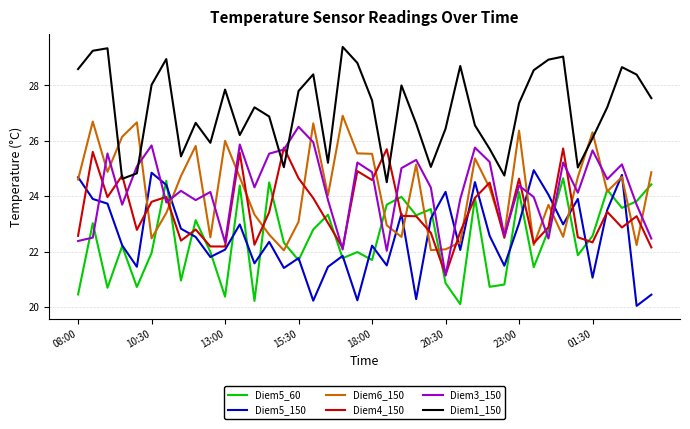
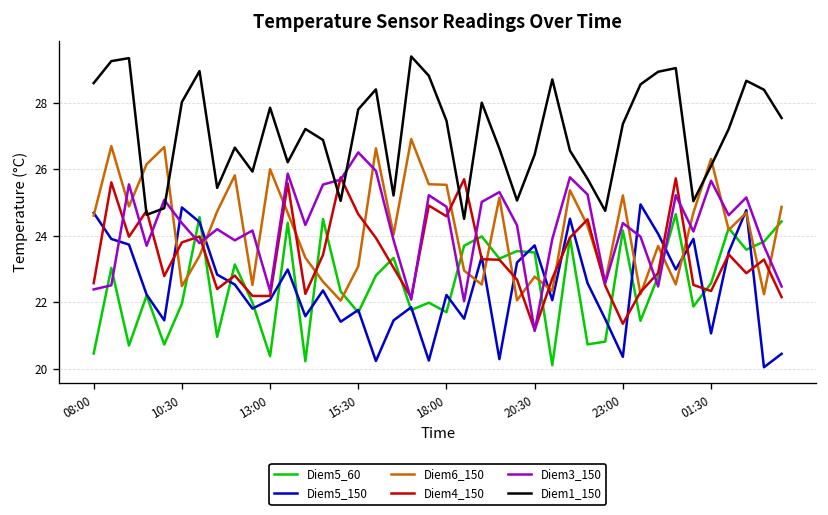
  {
    "Diem5_60": {
      "08:00": 20.5,
      "10:30": 22.0,
      "13:00": 20.4,
      "18:00": 21.7,
-     "20:30": 20.9,
+     "20:30": 23.5,
      "23:00": 24.2,
      "01:30": 22.6
    },
    "Diem5_150": {
      "10:30": 24.9,
      "13:00": 22.1,
      "18:00": 22.2,
-     "20:30": 24.2,
-     "23:00": 23.0,
+     "20:30": 23.7,
+     "23:00": 20.4,
      "01:30": 21.1
    },
    "Diem6_150": {
      "10:30": 22.5,
      "13:00": 26.0,
      "15:30": 23.1,
      "18:00": 25.5,
-     "20:30": 22.1,
-     "23:00": 26.4,
+     "20:30": 22.8,
+     "23:00": 25.2,
      "01:30": 26.3
    },
    "Diem4_150": {
      "08:00": 22.6,
      "10:30": 23.8,
      "13:00": 22.2,
      "15:30": 24.6,
      "18:00": 24.6,
-     "23:00": 24.6,
+     "23:00": 21.4,
      "01:30": 22.3
    },
    "Diem3_150": {
      "08:00": 22.4,
-     "10:30": 25.8,
+     "10:30": 24.4,
      "13:00": 22.3,
      "15:30": 26.5,
      "18:00": 24.9,
      "23:00": 24.4,
      "01:30": 25.7
    },
    "Diem1_150": {
      "08:00": 28.6,
      "10:30": 28.0,
      "13:00": 27.9,
      "15:30": 27.8,
      "18:00": 27.5,
      "20:30": 26.4,
      "23:00": 27.4,
      "01:30": 26.1
    }
  }
